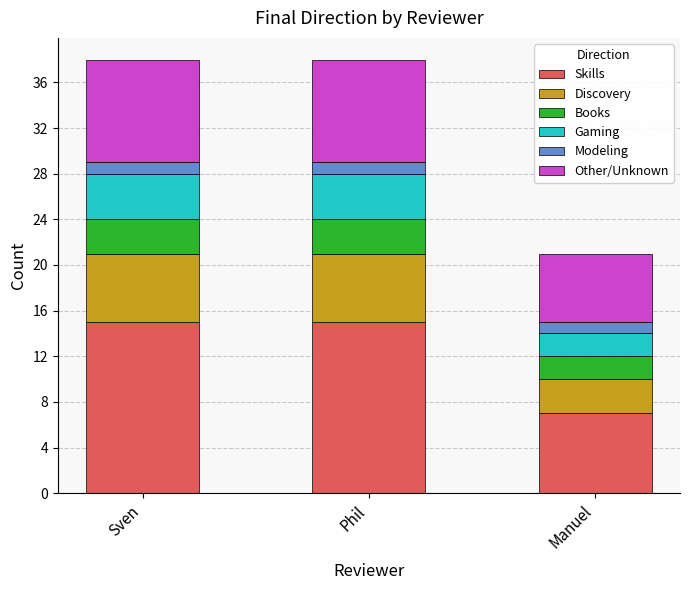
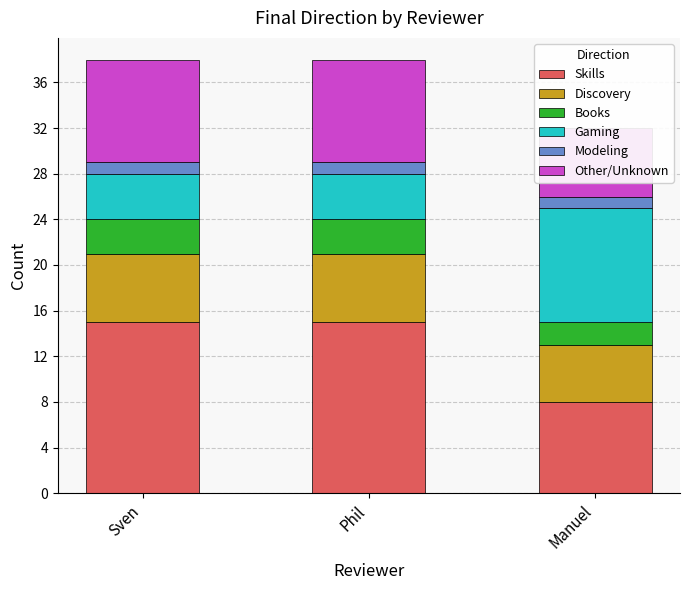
  {
    "Skills": {
      "Sven": 15,
      "Phil": 15,
-     "Manuel": 7
+     "Manuel": 8
    },
    "Discovery": {
      "Sven": 6,
      "Phil": 6,
-     "Manuel": 3
+     "Manuel": 5
    },
    "Books": {
      "Sven": 3,
      "Phil": 3,
      "Manuel": 2
    },
    "Gaming": {
      "Sven": 4,
      "Phil": 4,
-     "Manuel": 2
+     "Manuel": 10
    },
    "Modeling": {
      "Sven": 1,
      "Phil": 1,
      "Manuel": 1
    },
    "Other/Unknown": {
      "Sven": 9,
      "Phil": 9
    }
  }
